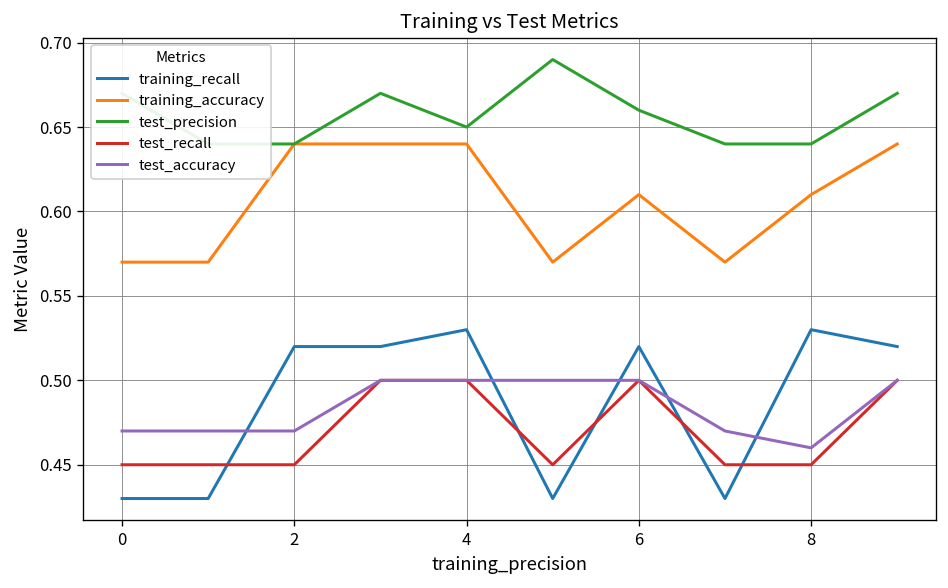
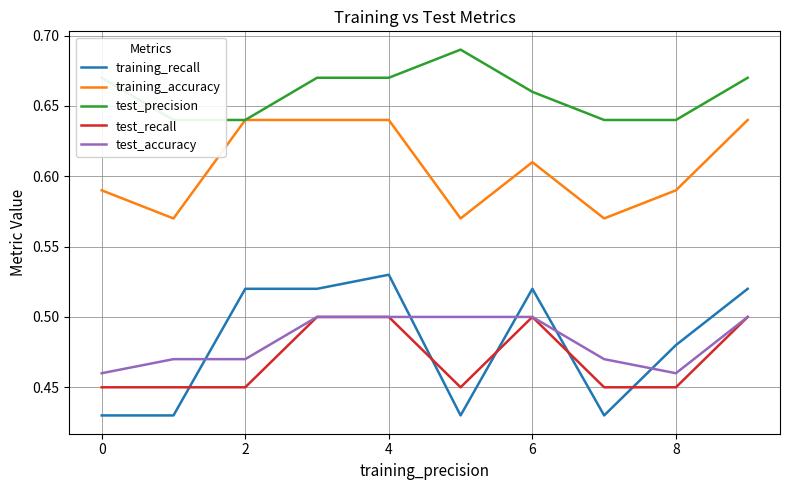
  {
    "training_recall": {
      "0": 0.43,
      "2": 0.52,
      "4": 0.53,
      "6": 0.52,
-     "8": 0.53
+     "8": 0.48
    },
    "training_accuracy": {
-     "0": 0.57,
+     "0": 0.59,
      "4": 0.64,
      "6": 0.61,
-     "8": 0.61
+     "8": 0.59
    },
    "test_precision": {
-     "4": 0.65,
+     "4": 0.67,
      "6": 0.66,
      "8": 0.64
    },
    "test_recall": {
      "0": 0.45,
      "2": 0.45,
      "8": 0.45
    },
    "test_accuracy": {
-     "0": 0.47,
+     "0": 0.46,
      "2": 0.47,
      "8": 0.46
    }
  }
